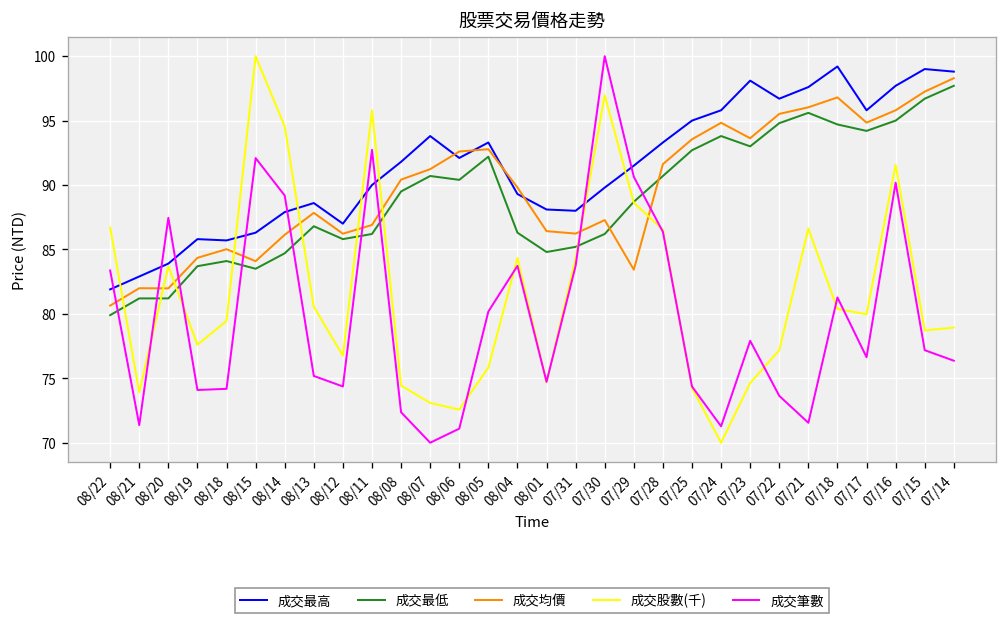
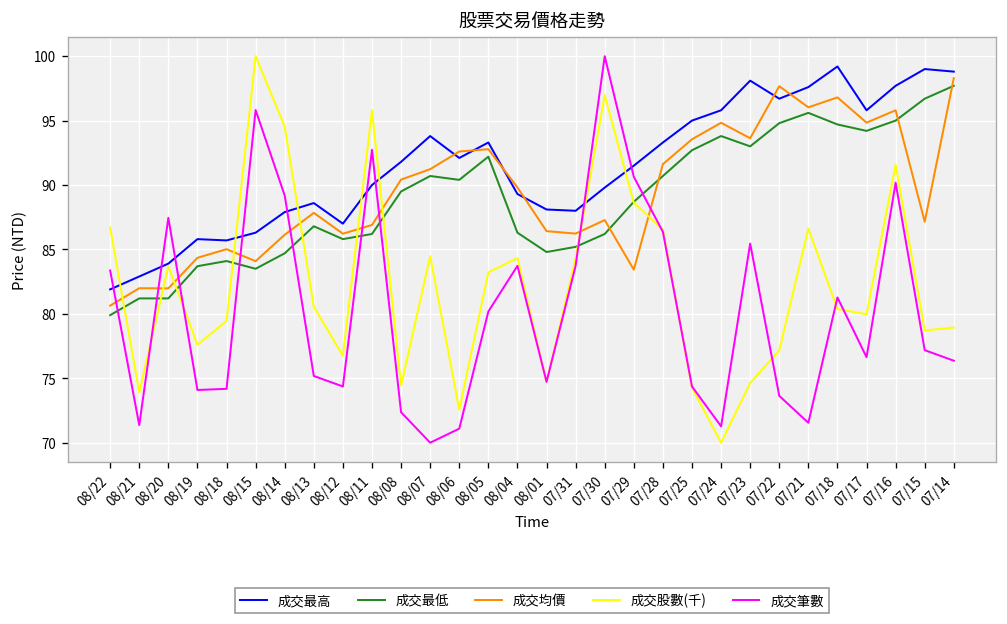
  {
    "成交最高": {
      "08/22": 81.9,
      "08/21": 82.9,
      "08/19": 85.8,
      "08/18": 85.7,
      "08/15": 86.3,
      "08/14": 87.9,
      "08/13": 88.6,
      "08/12": 87.0,
      "08/11": 90.0,
      "08/08": 91.8,
      "08/07": 93.8,
      "08/06": 92.1,
      "08/05": 93.3,
      "08/04": 89.3,
      "08/01": 88.1,
      "07/31": 88.0,
      "07/30": 89.8,
      "07/29": 91.5,
      "07/28": 93.3,
      "07/25": 95.0,
      "07/24": 95.8,
      "07/23": 98.1,
      "07/22": 96.7,
      "07/21": 97.6,
      "07/18": 99.2,
      "07/17": 95.8,
      "07/16": 97.7,
      "07/15": 99.0,
      "07/14": 98.8
    },
    "成交最低": {
      "08/22": 79.9,
      "08/21": 81.2,
      "08/20": 81.2,
      "08/19": 83.7,
      "08/18": 84.1,
      "08/15": 83.5,
      "08/14": 84.7,
      "08/13": 86.8,
      "08/12": 85.8,
      "08/11": 86.2,
      "08/08": 89.5,
      "08/07": 90.7,
      "08/06": 90.4,
      "08/05": 92.2,
      "08/04": 86.3,
      "08/01": 84.8,
      "07/31": 85.2,
      "07/30": 86.2,
      "07/28": 90.7,
      "07/25": 92.7,
      "07/24": 93.8,
      "07/23": 93.0,
      "07/22": 94.8,
      "07/21": 95.6,
      "07/18": 94.7,
      "07/17": 94.2,
      "07/16": 95.0,
      "07/15": 96.7,
      "07/14": 97.7
    },
    "成交均價": {
      "08/22": 80.6,
      "08/21": 82.0,
      "08/20": 82.0,
      "08/19": 84.4,
      "08/18": 85.0,
      "08/15": 84.1,
      "08/14": 86.1,
      "08/13": 87.8,
      "08/12": 86.2,
      "08/11": 86.9,
      "08/08": 90.4,
      "08/07": 91.2,
      "08/06": 92.6,
      "08/05": 92.8,
      "08/04": 89.8,
      "08/01": 86.4,
      "07/31": 86.2,
      "07/30": 87.3,
      "07/29": 83.4,
      "07/28": 91.6,
      "07/25": 93.6,
      "07/24": 94.8,
      "07/23": 93.6,
-     "07/22": 95.5,
+     "07/22": 97.7,
      "07/21": 96.0,
      "07/18": 96.8,
      "07/17": 94.8,
      "07/16": 95.8,
-     "07/15": 97.3,
+     "07/15": 87.2,
      "07/14": 98.3
    },
    "成交股數(千)": {
      "08/22": 86.7,
      "08/21": 73.9,
      "08/19": 77.6,
      "08/18": 79.4,
      "08/15": 100.0,
      "08/14": 94.5,
      "08/13": 80.6,
      "08/12": 76.7,
      "08/11": 95.8,
      "08/08": 74.4,
-     "08/07": 73.1,
+     "08/07": 84.5,
      "08/06": 72.6,
-     "08/05": 75.8,
+     "08/05": 83.2,
      "08/04": 84.3,
      "07/31": 84.3,
      "07/30": 97.0,
      "07/24": 70.0,
      "07/23": 74.6,
      "07/22": 77.2,
      "07/21": 86.6,
      "07/18": 80.4,
      "07/17": 80.0,
      "07/16": 91.6,
      "07/15": 78.7,
      "07/14": 78.9
    },
    "成交筆數": {
      "08/22": 83.4,
      "08/21": 71.4,
      "08/20": 87.5,
      "08/19": 74.1,
      "08/18": 74.2,
-     "08/15": 92.1,
+     "08/15": 95.8,
      "08/14": 89.2,
      "08/13": 75.2,
      "08/12": 74.4,
      "08/11": 92.7,
      "08/08": 72.4,
      "08/07": 70.0,
      "08/06": 71.1,
      "08/05": 80.2,
      "08/04": 83.7,
      "07/31": 83.7,
      "07/30": 100.0,
      "07/29": 90.6,
      "07/24": 71.3,
-     "07/23": 77.9,
+     "07/23": 85.5,
      "07/22": 73.6,
      "07/21": 71.5,
      "07/18": 81.3,
      "07/17": 76.6,
      "07/16": 90.2,
      "07/15": 77.2,
      "07/14": 76.4
    }
  }
